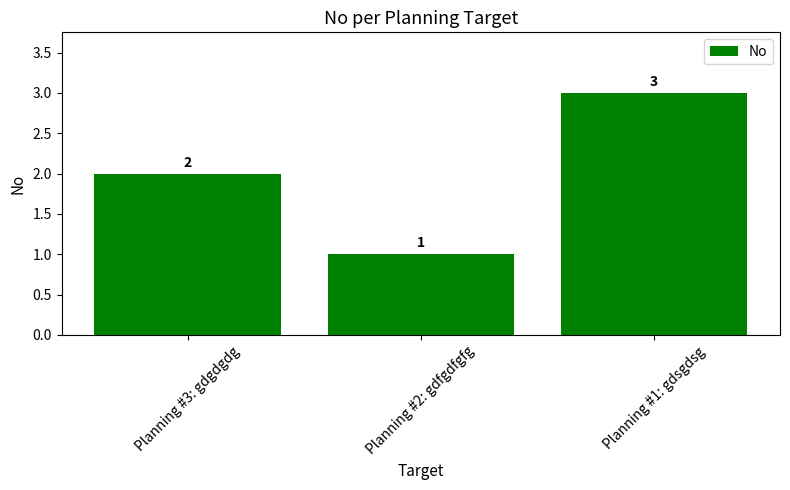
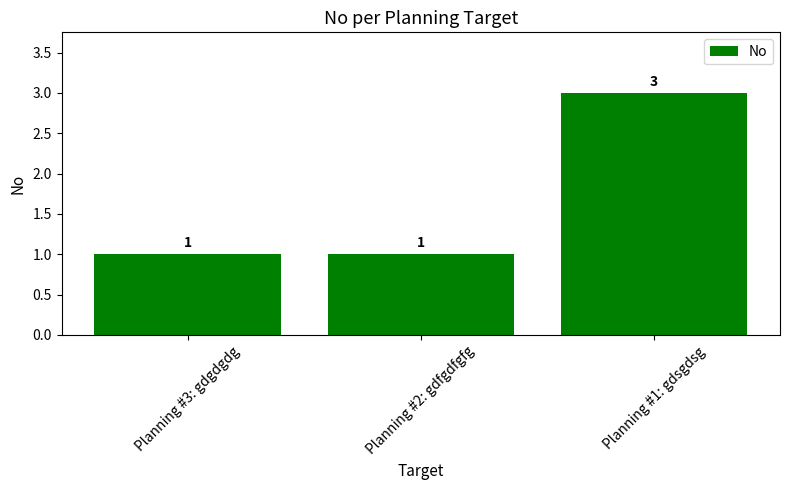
  {
-   "Planning #3: gdgdgdg": 2,
+   "Planning #3: gdgdgdg": 1,
    "Planning #2: gdfgdfgfg": 1,
    "Planning #1: gdsgdsg": 3
  }
